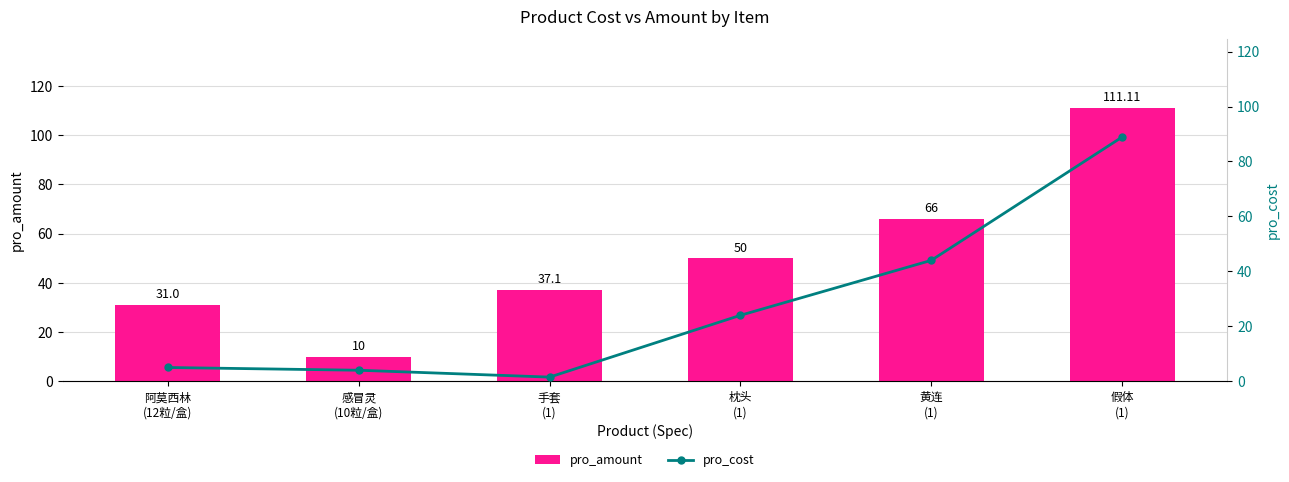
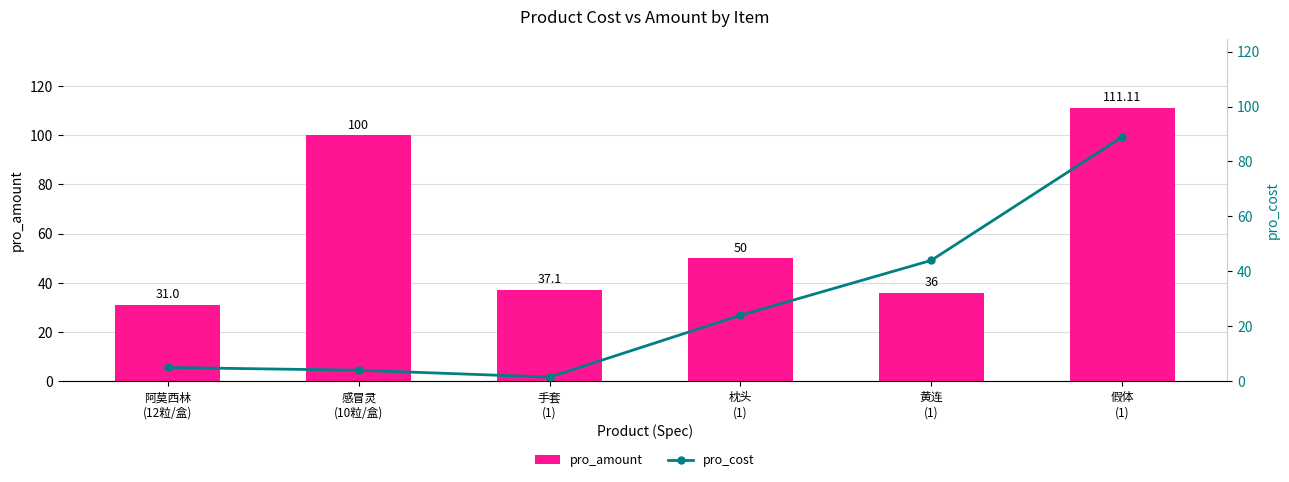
  {
    "pro_amount": {
      "阿莫西林 (12粒/盒)": 31.0,
-     "感冒灵 (10粒/盒)": 10,
+     "感冒灵 (10粒/盒)": 100,
      "手套 (1)": 37.1,
      "枕头 (1)": 50,
-     "黄连 (1)": 66,
+     "黄连 (1)": 36,
      "假体 (1)": 111.11
    }
  }
